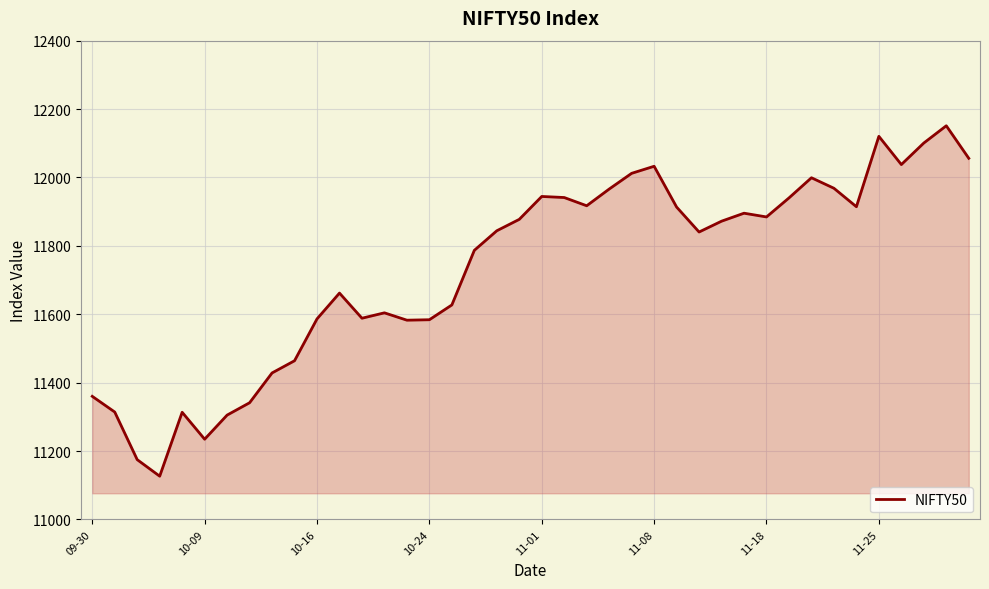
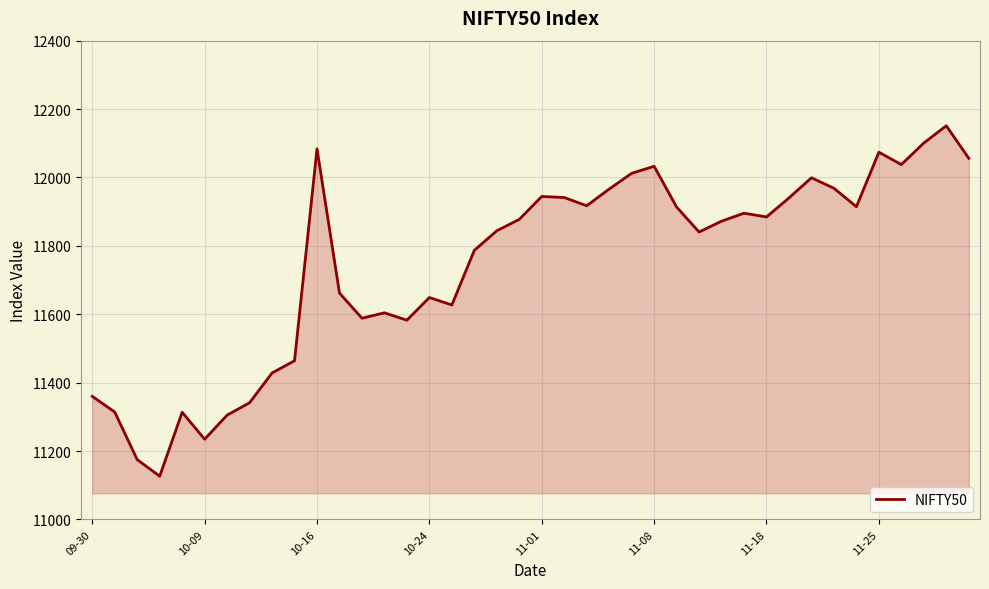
  {
    "09-30": 11360,
    "10-09": 11230,
-   "10-16": 11590,
-   "10-24": 11580,
+   "10-16": 12080,
+   "10-24": 11650,
    "11-01": 11940,
    "11-08": 12030,
    "11-18": 11880,
-   "11-25": 12120
+   "11-25": 12070
  }
